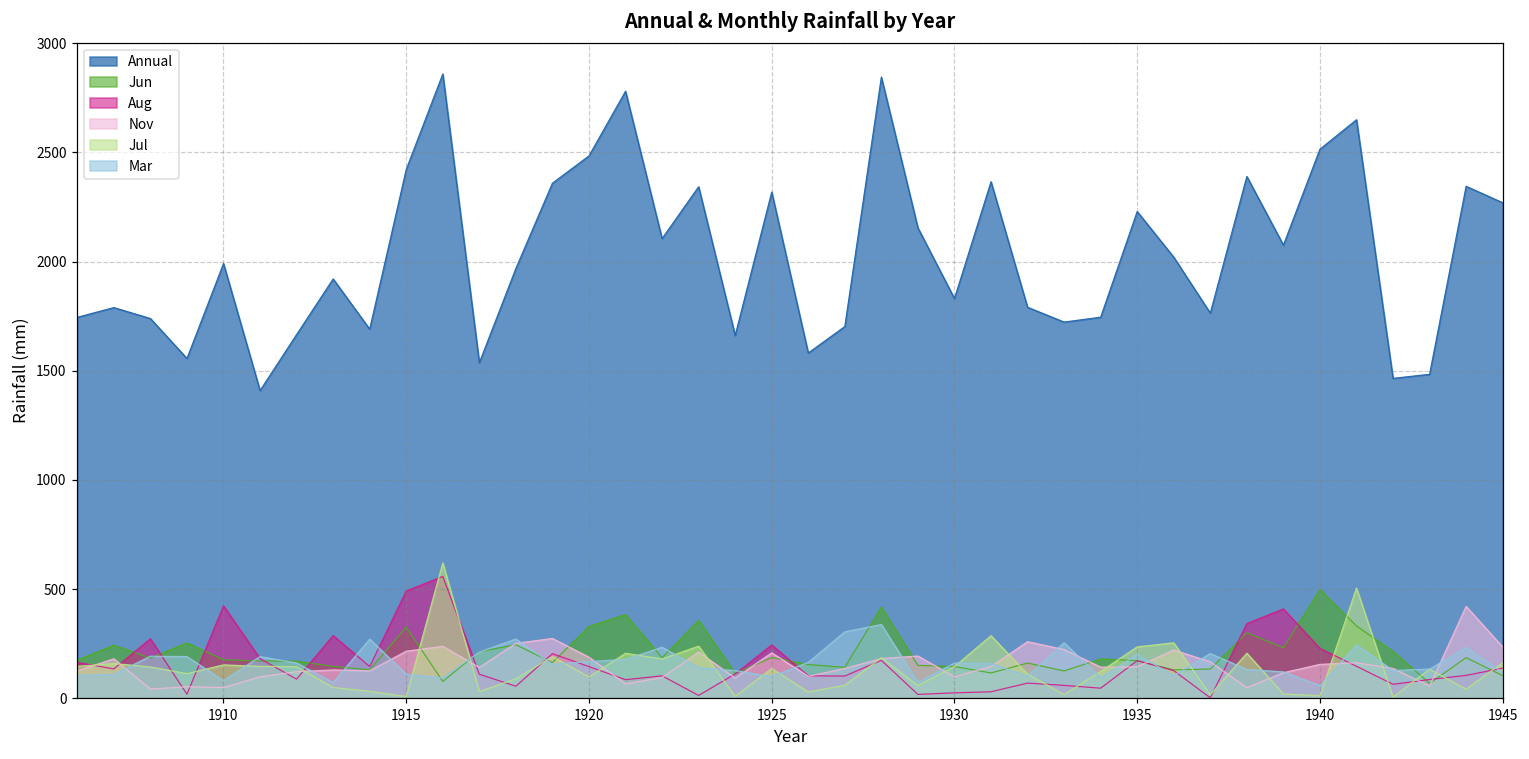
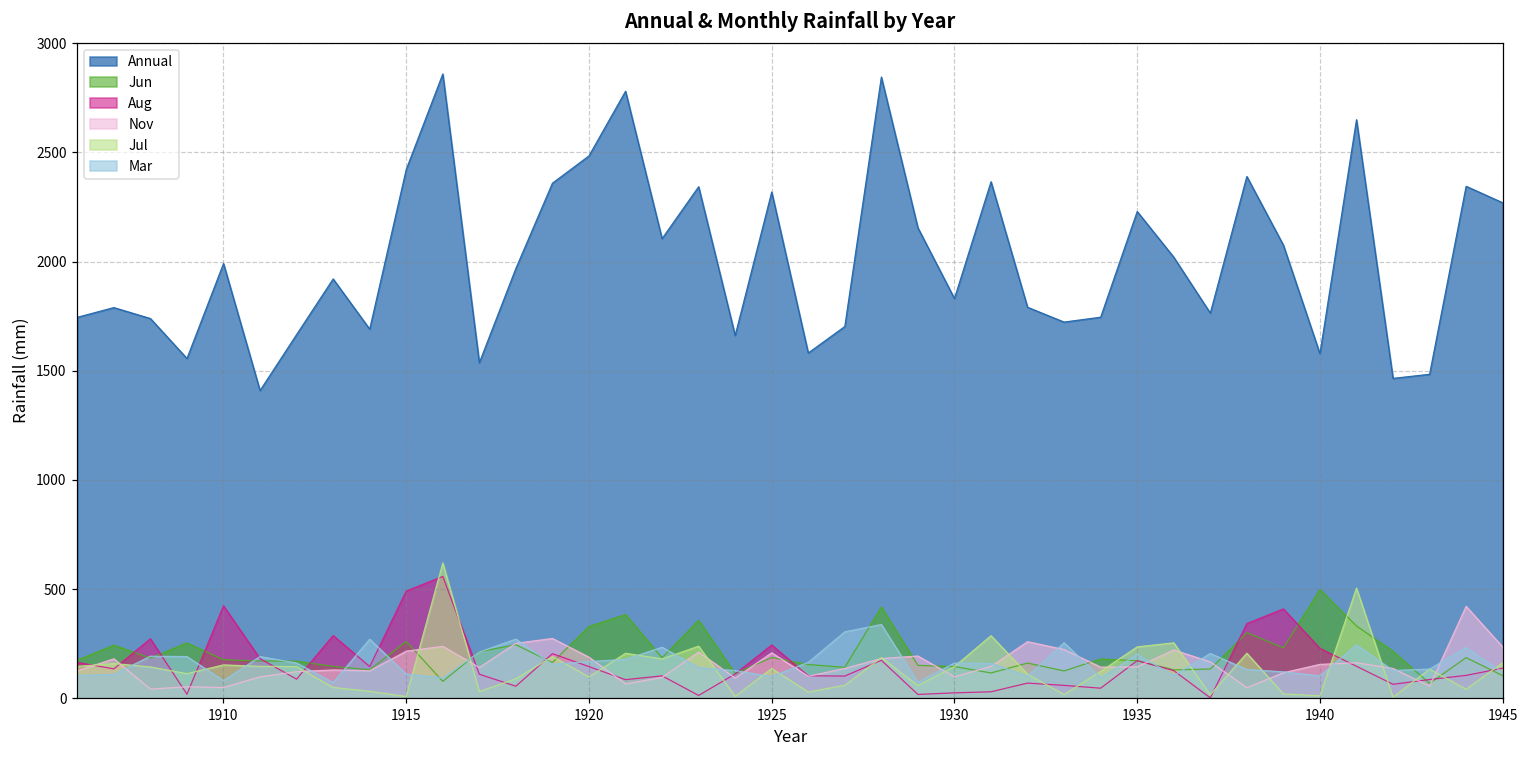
  {
    "Annual": {
      "1910": 1990,
      "1915": 2420,
      "1920": 2480,
      "1925": 2320,
      "1930": 1830,
      "1935": 2230,
-     "1940": 2510,
+     "1940": 1580,
      "1945": 2270
    },
    "Jun": {
      "1910": 180,
-     "1915": 330,
+     "1915": 260,
      "1920": 330,
      "1925": 190,
      "1940": 500,
      "1945": 100
    },
    "Aug": {
      "1910": 420,
      "1915": 490,
      "1920": 140,
      "1925": 240,
      "1930": 20,
      "1940": 230,
      "1945": 140
    },
    "Nov": {
      "1910": 50,
      "1915": 220,
      "1920": 190,
      "1925": 210,
      "1930": 100,
      "1935": 140,
      "1940": 150,
      "1945": 230
    },
    "Jul": {
      "1910": 150,
      "1915": 10,
      "1920": 100,
      "1925": 140,
      "1935": 240,
      "1940": 10,
      "1945": 160
    },
    "Mar": {
      "1910": 80,
      "1915": 110,
      "1920": 170,
      "1925": 100,
      "1930": 160,
      "1935": 200,
-     "1940": 60,
+     "1940": 100,
      "1945": 120
    }
  }
